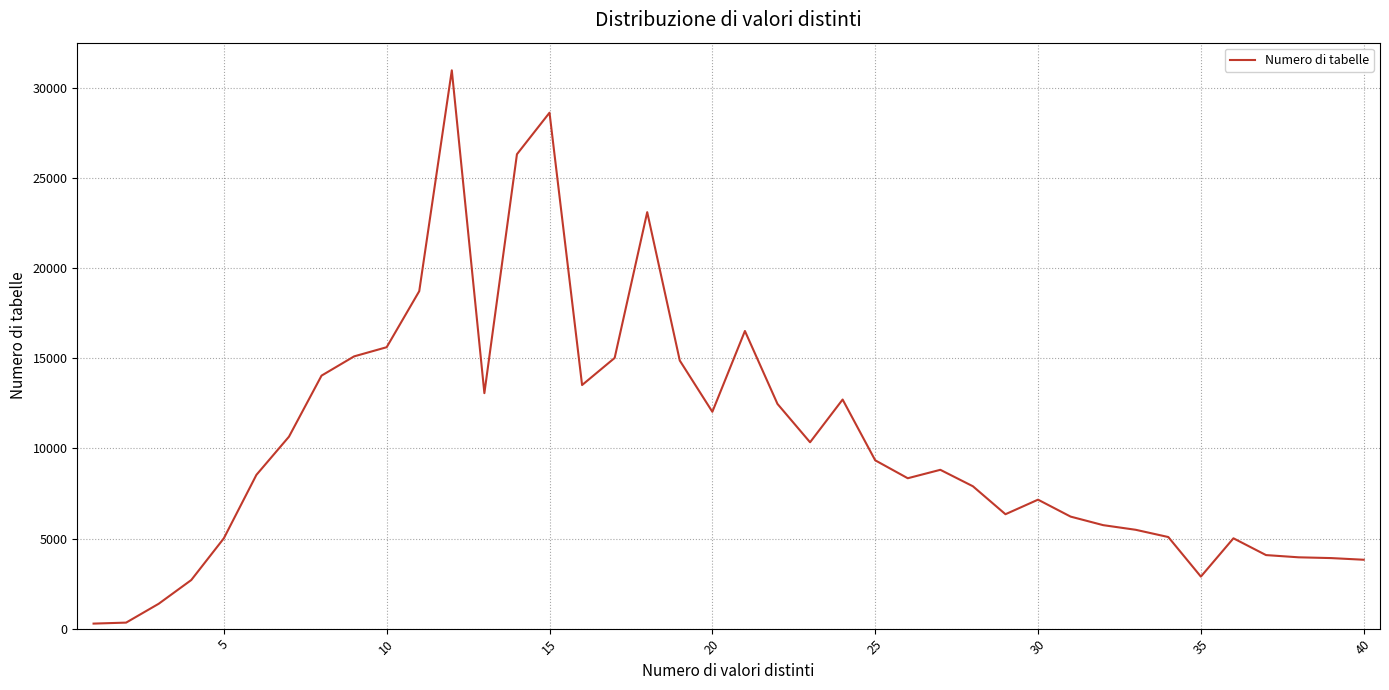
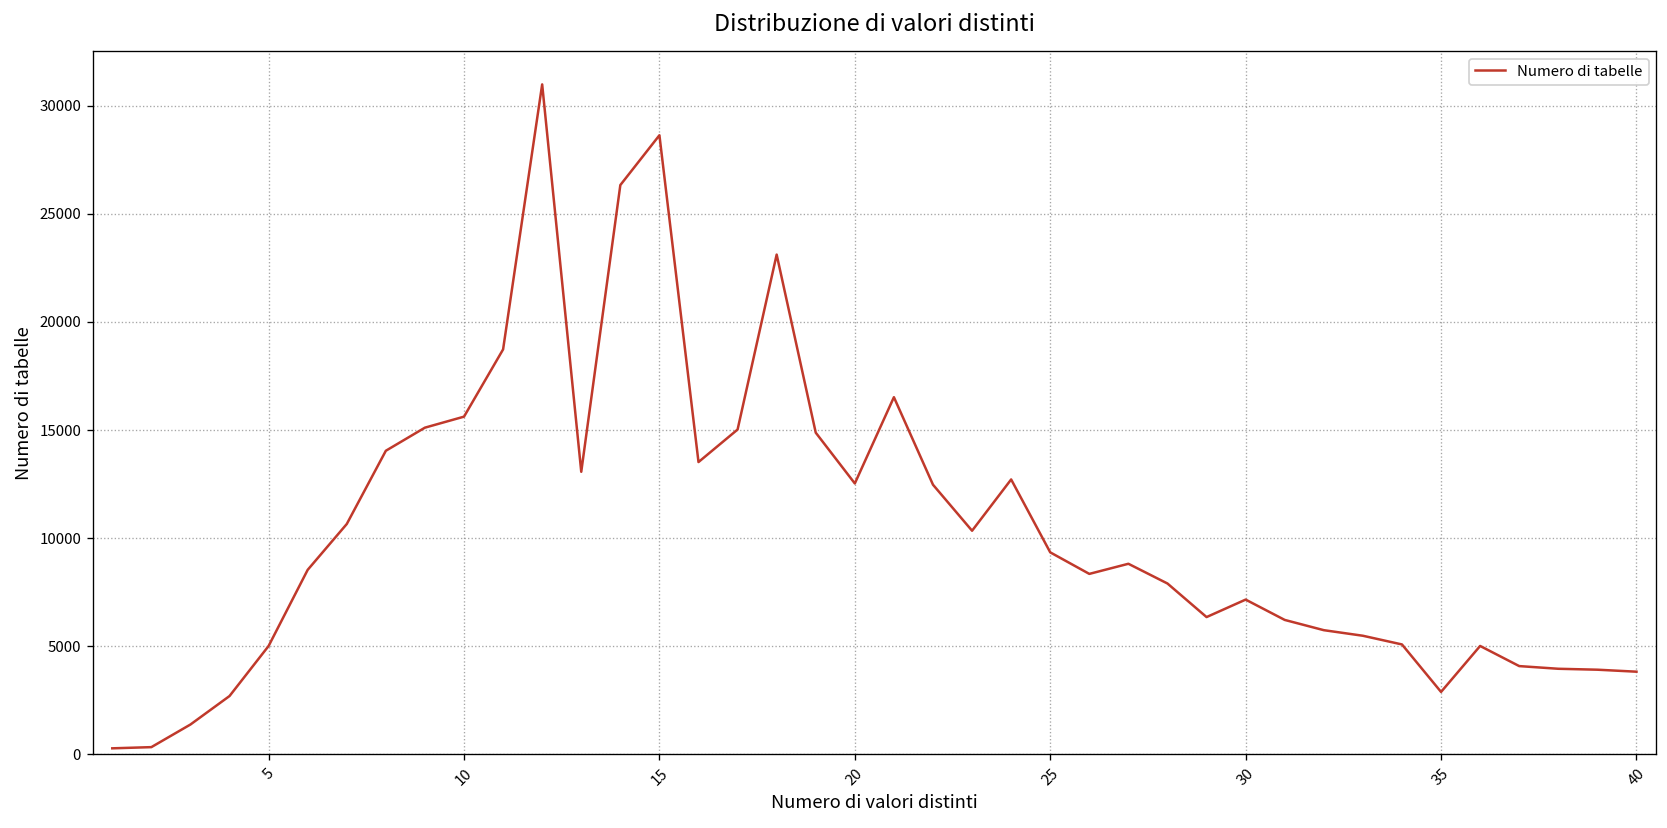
  {
    "5": 5000,
    "10": 15600,
    "15": 28600,
-   "20": 12000,
+   "20": 12500,
    "25": 9300,
    "30": 7200,
    "35": 2900,
    "40": 3800
  }
